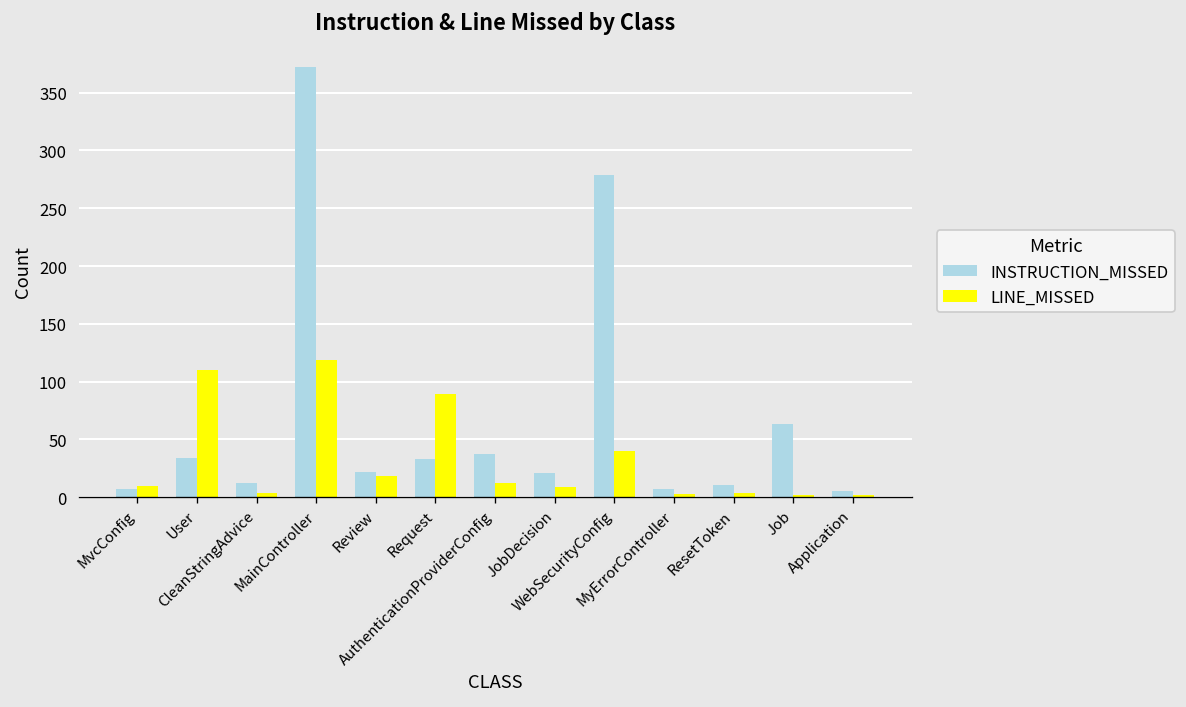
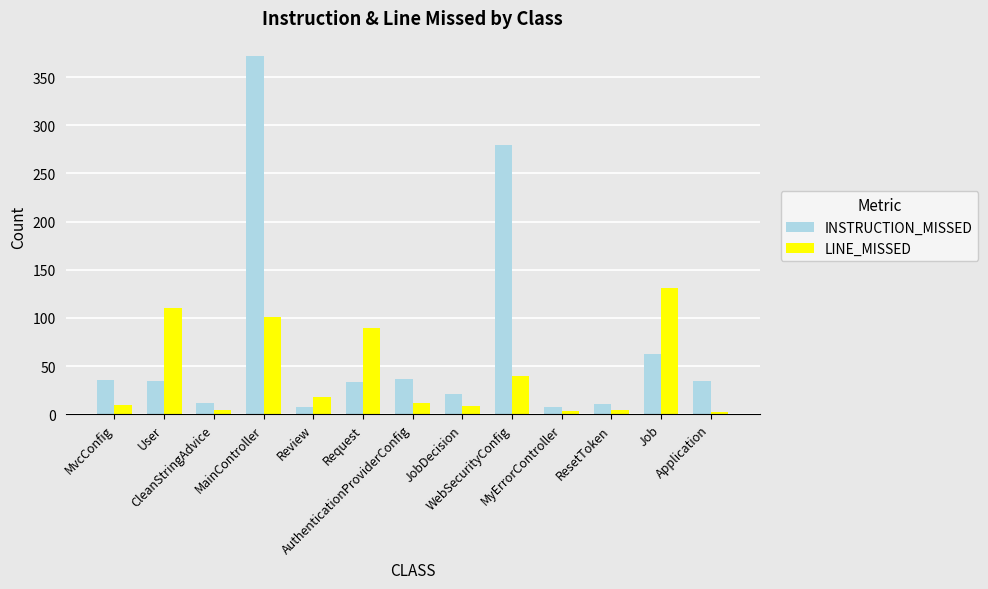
  {
    "INSTRUCTION_MISSED": {
-     "MvcConfig": 10,
+     "MvcConfig": 40,
      "User": 30,
      "CleanStringAdvice": 10,
      "MainController": 370,
-     "Review": 20,
+     "Review": 10,
      "Request": 30,
      "AuthenticationProviderConfig": 40,
      "JobDecision": 20,
      "WebSecurityConfig": 280,
      "MyErrorController": 10,
      "ResetToken": 10,
      "Job": 60,
-     "Application": 10
+     "Application": 30
    },
    "LINE_MISSED": {
      "MvcConfig": 10,
      "User": 110,
      "CleanStringAdvice": 0,
-     "MainController": 120,
+     "MainController": 100,
      "Review": 20,
      "Request": 90,
      "AuthenticationProviderConfig": 10,
      "JobDecision": 10,
      "WebSecurityConfig": 40,
      "MyErrorController": 0,
      "ResetToken": 0,
-     "Job": 0
+     "Job": 130
    }
  }
